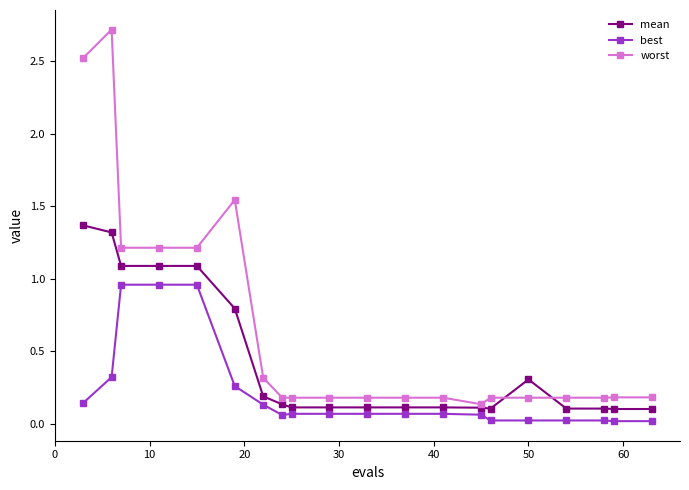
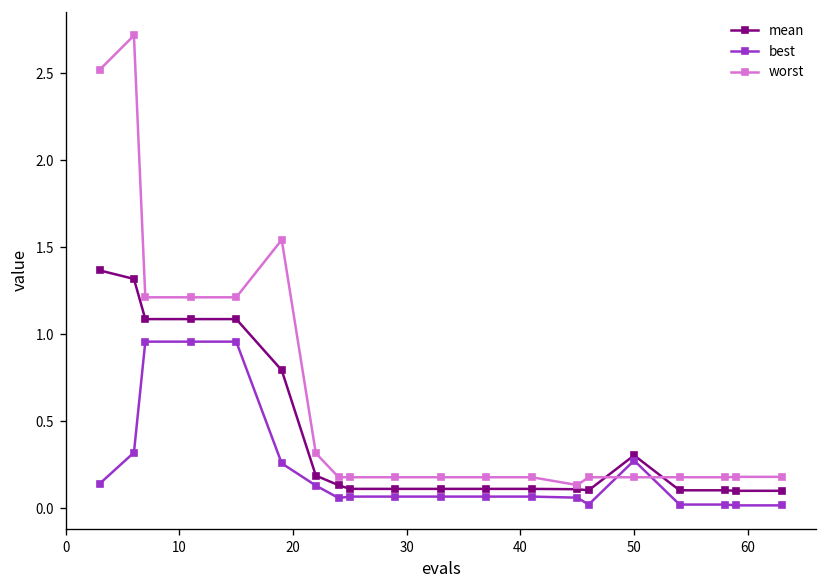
  {
    "mean": {
      "50": 0.30
    },
    "best": {
-     "50": 0.02
+     "50": 0.27
    },
    "worst": {
      "50": 0.18
    }
  }
